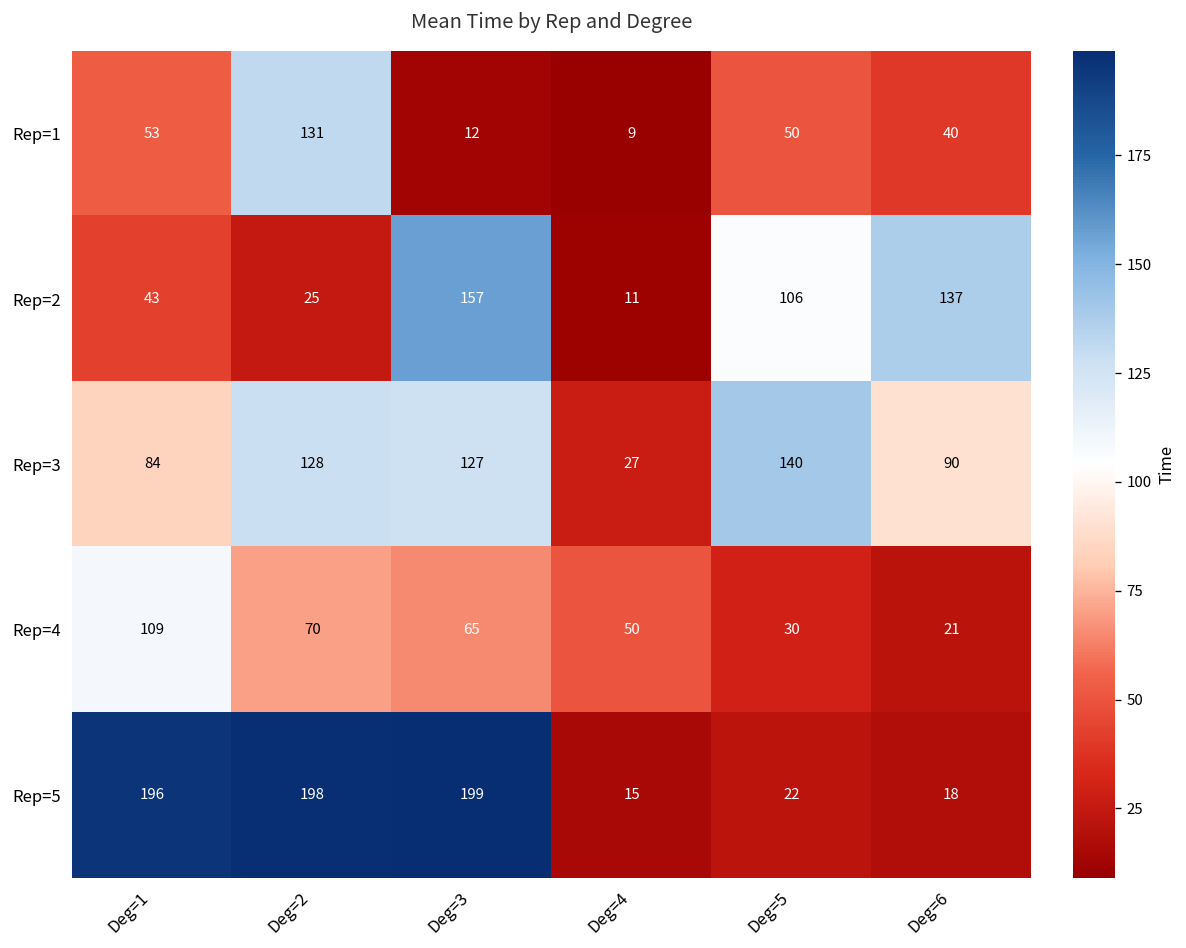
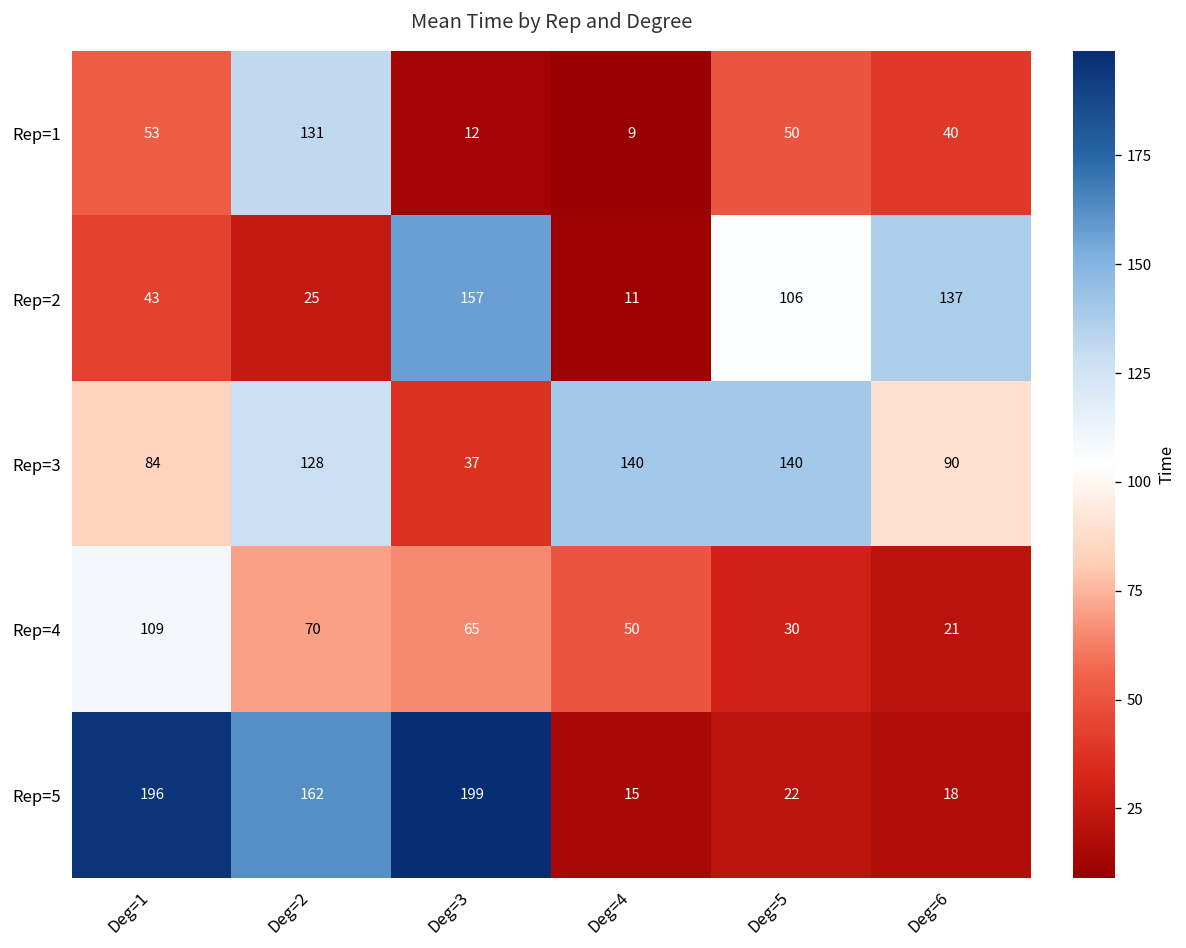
  {
    "Rep=1": {
      "Deg=1": 53,
      "Deg=2": 131,
      "Deg=3": 12,
      "Deg=4": 9,
      "Deg=5": 50,
      "Deg=6": 40
    },
    "Rep=2": {
      "Deg=1": 43,
      "Deg=2": 25,
      "Deg=3": 157,
      "Deg=4": 11,
      "Deg=5": 106,
      "Deg=6": 137
    },
    "Rep=3": {
      "Deg=1": 84,
      "Deg=2": 128,
-     "Deg=3": 127,
-     "Deg=4": 27,
+     "Deg=3": 37,
+     "Deg=4": 140,
      "Deg=5": 140,
      "Deg=6": 90
    },
    "Rep=4": {
      "Deg=1": 109,
      "Deg=2": 70,
      "Deg=3": 65,
      "Deg=4": 50,
      "Deg=5": 30,
      "Deg=6": 21
    },
    "Rep=5": {
      "Deg=1": 196,
-     "Deg=2": 198,
+     "Deg=2": 162,
      "Deg=3": 199,
      "Deg=4": 15,
      "Deg=5": 22,
      "Deg=6": 18
    }
  }
